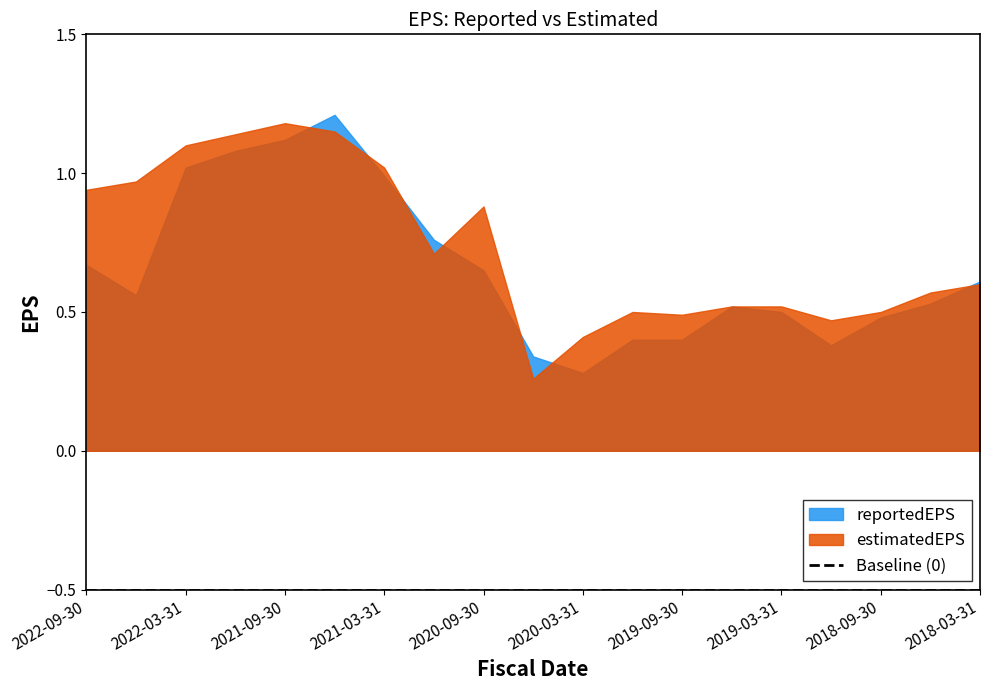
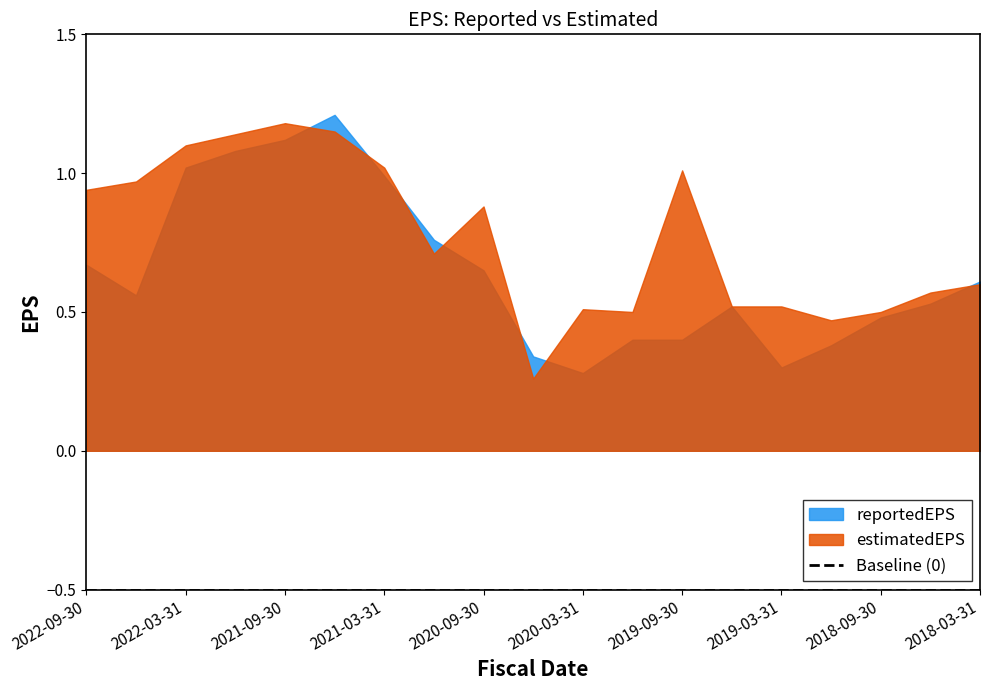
  {
    "reportedEPS": {
      "2022-09-30": 0.67,
      "2022-03-31": 1.02,
      "2021-09-30": 1.12,
      "2021-03-31": 0.99,
      "2020-09-30": 0.65,
      "2020-03-31": 0.28,
      "2019-09-30": 0.4,
-     "2019-03-31": 0.5,
+     "2019-03-31": 0.3,
      "2018-09-30": 0.48,
      "2018-03-31": 0.61
    },
    "estimatedEPS": {
      "2022-09-30": 0.94,
      "2022-03-31": 1.10,
      "2021-09-30": 1.18,
      "2021-03-31": 1.02,
      "2020-09-30": 0.88,
-     "2020-03-31": 0.41,
-     "2019-09-30": 0.49,
+     "2020-03-31": 0.51,
+     "2019-09-30": 1.01,
      "2019-03-31": 0.52,
      "2018-09-30": 0.50,
      "2018-03-31": 0.60
    }
  }
